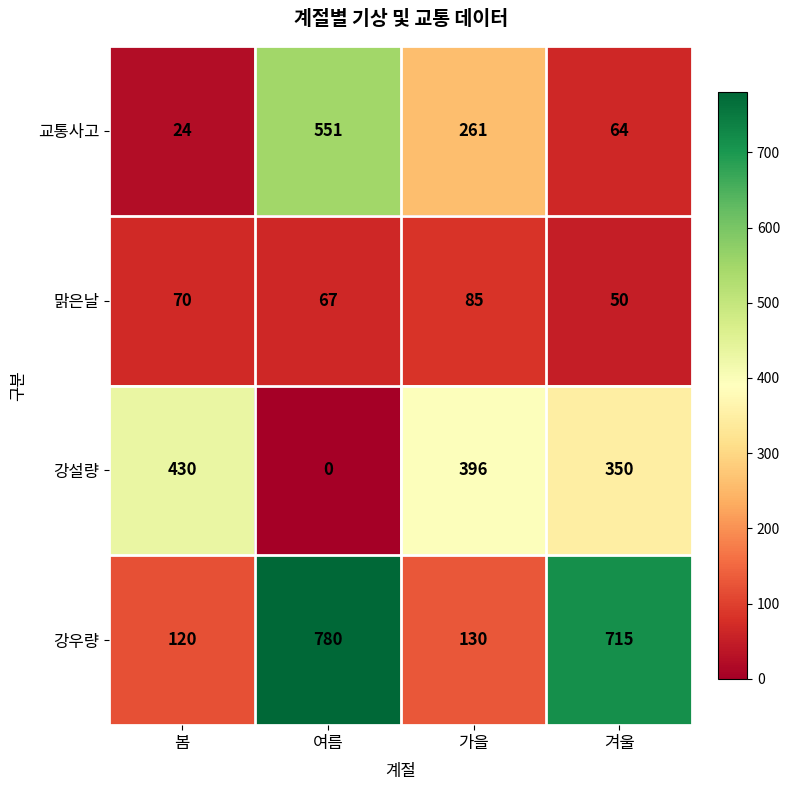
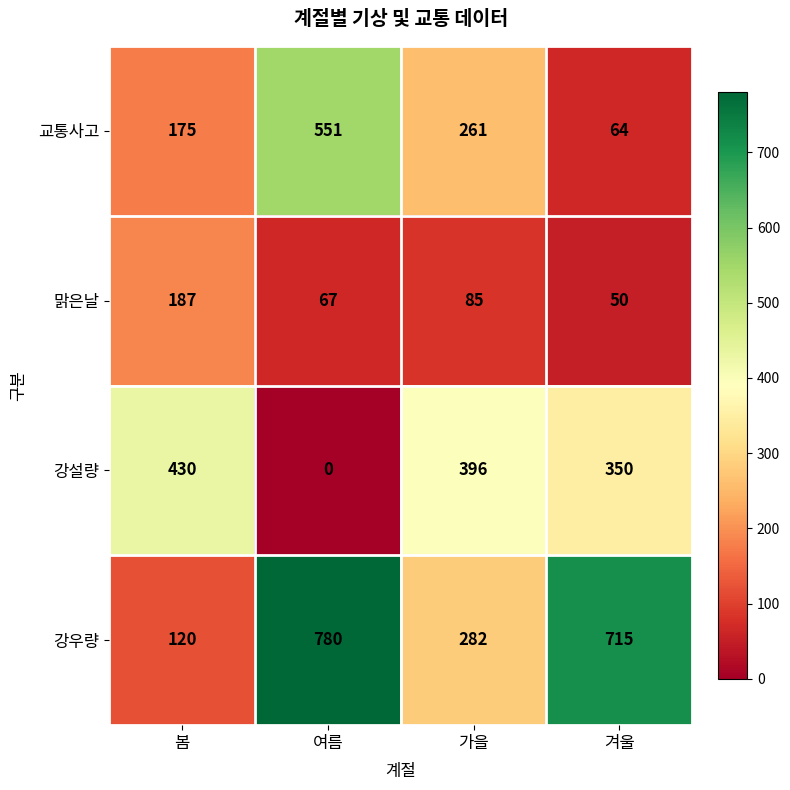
  {
    "교통사고": {
-     "봄": 24,
+     "봄": 175,
      "여름": 551,
      "가을": 261,
      "겨울": 64
    },
    "맑은날": {
-     "봄": 70,
+     "봄": 187,
      "여름": 67,
      "가을": 85,
      "겨울": 50
    },
    "강설량": {
      "봄": 430,
      "여름": 0,
      "가을": 396,
      "겨울": 350
    },
    "강우량": {
      "봄": 120,
      "여름": 780,
-     "가을": 130,
+     "가을": 282,
      "겨울": 715
    }
  }
